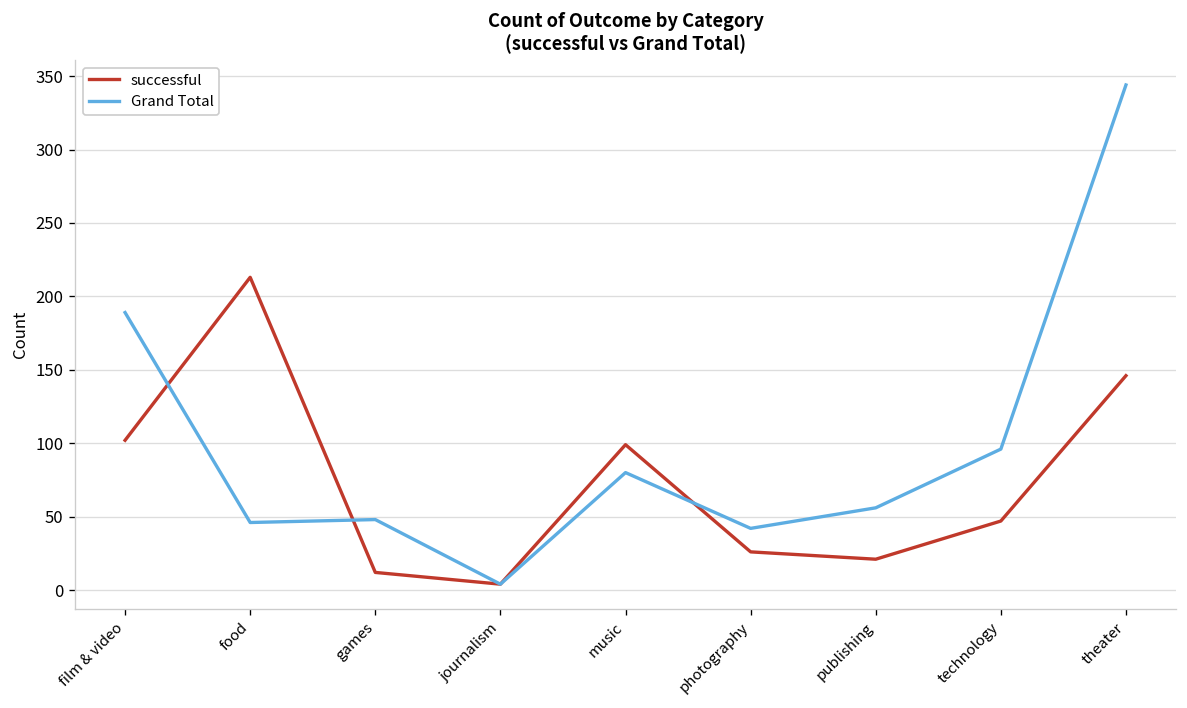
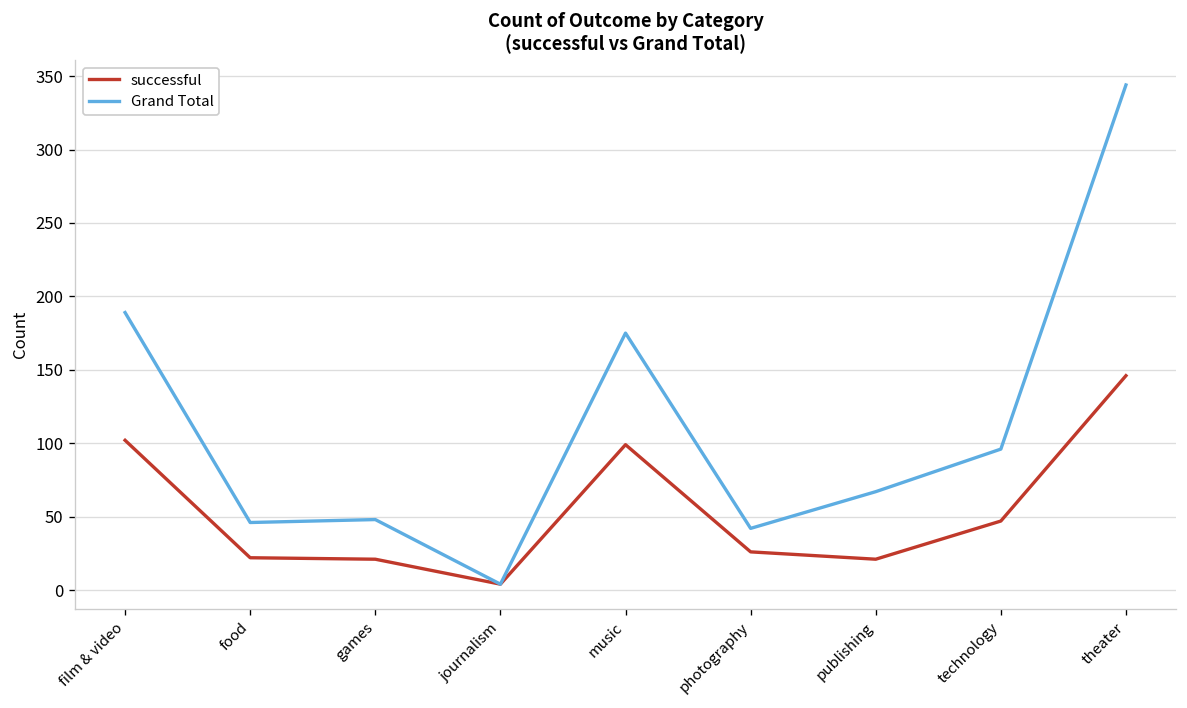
  {
    "successful": {
      "film & video": 102,
-     "food": 213,
-     "games": 12,
+     "food": 22,
+     "games": 21,
      "music": 99,
      "photography": 26,
      "publishing": 21,
      "technology": 47,
      "theater": 146
    },
    "Grand Total": {
      "film & video": 189,
      "food": 46,
      "games": 48,
-     "music": 80,
+     "music": 175,
      "photography": 42,
-     "publishing": 56,
+     "publishing": 67,
      "technology": 96,
      "theater": 344
    }
  }
